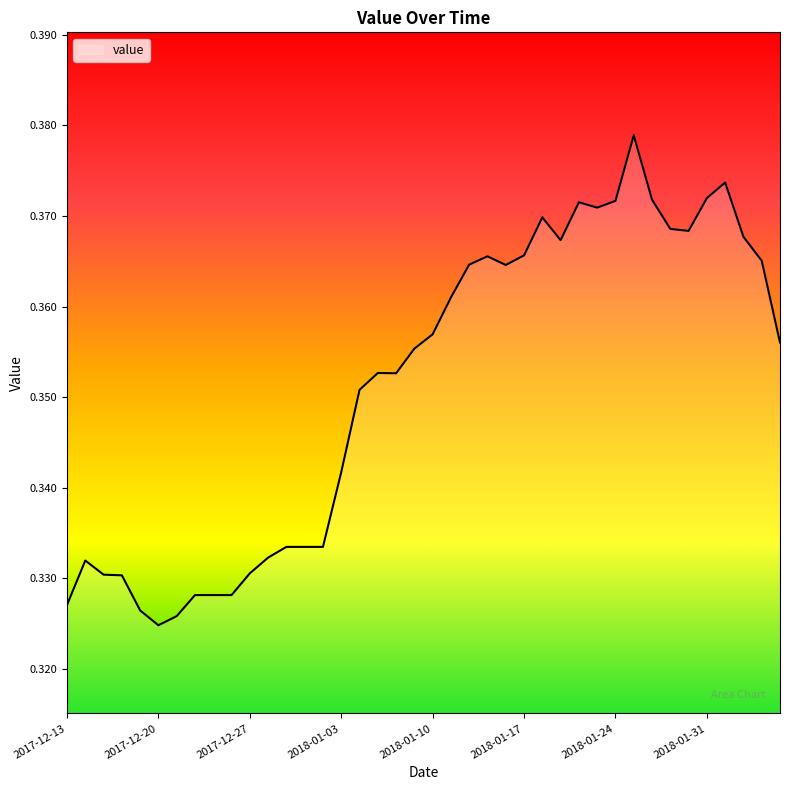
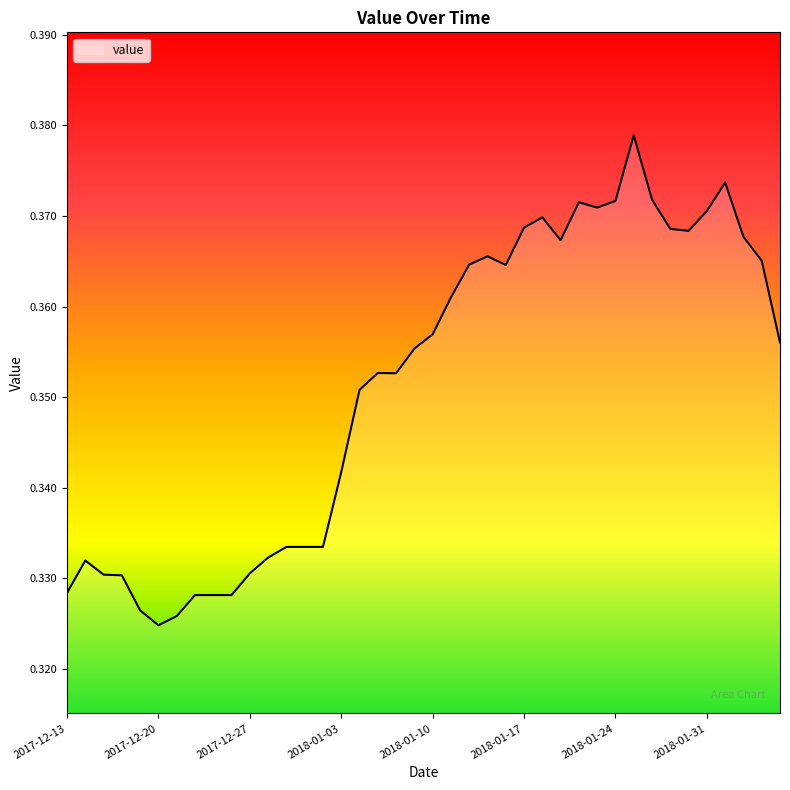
  {
-   "2017-12-13": 0.327,
+   "2017-12-13": 0.328,
    "2017-12-20": 0.325,
    "2017-12-27": 0.331,
    "2018-01-03": 0.342,
    "2018-01-10": 0.357,
-   "2018-01-17": 0.366,
+   "2018-01-17": 0.369,
    "2018-01-24": 0.372,
-   "2018-01-31": 0.372
+   "2018-01-31": 0.371
  }
